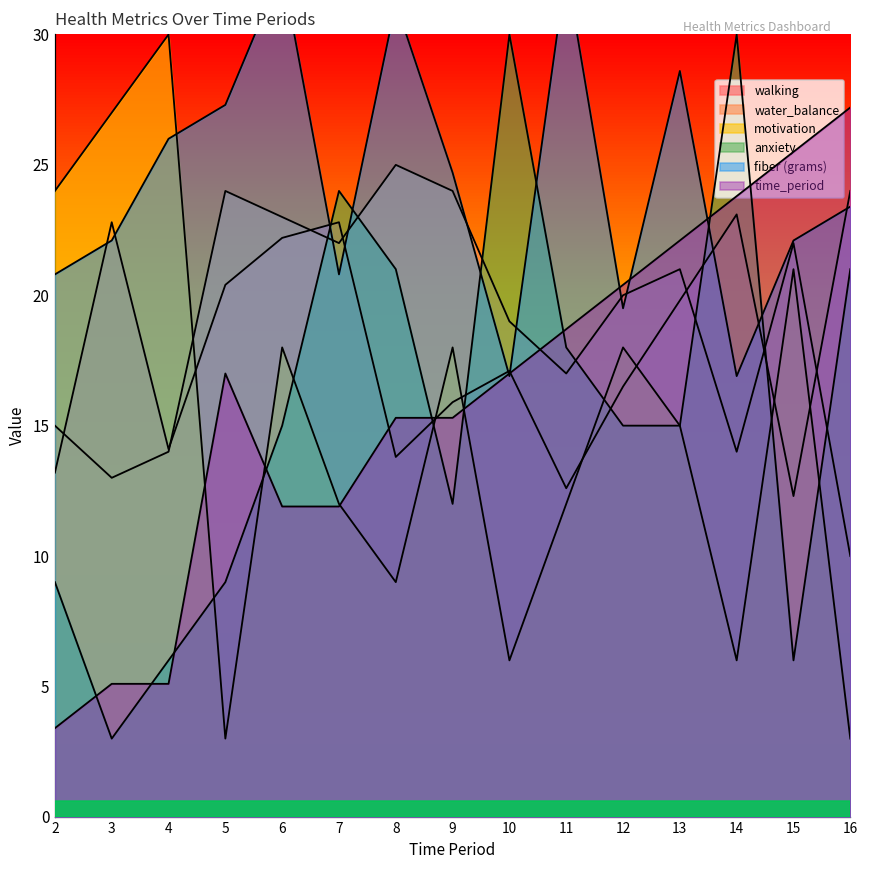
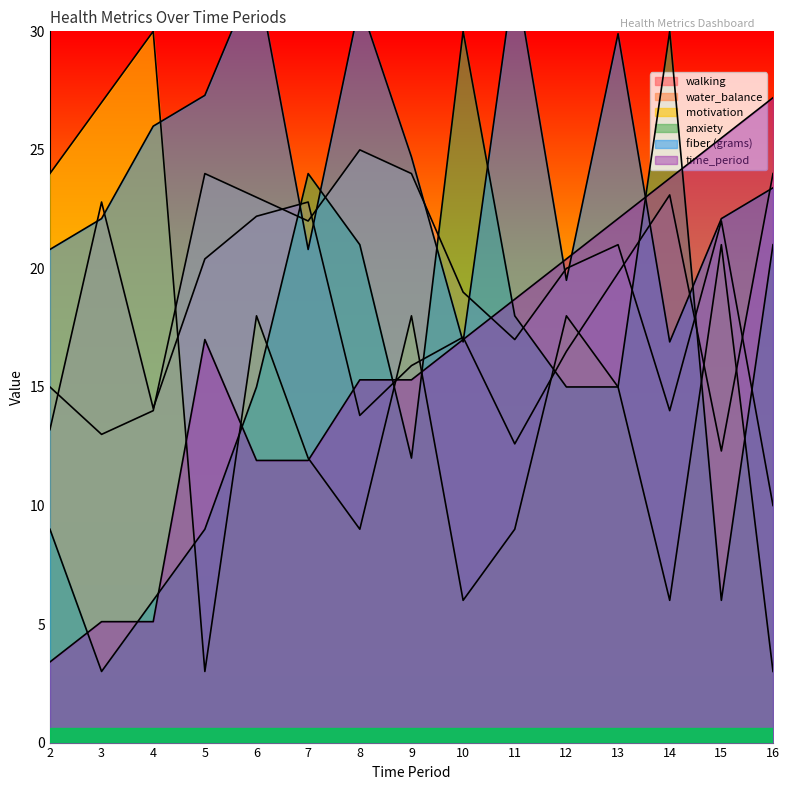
  {
    "motivation": {
      "2": 24.0,
      "3": 27.0,
      "4": 30.0,
      "5": 3.0,
      "6": 18.0,
      "8": 9.0,
      "9": 18.0,
      "10": 6.0,
-     "11": 12.0,
+     "11": 9.0,
      "12": 18.0,
      "14": 6.0,
      "15": 21.0,
      "16": 3.0
    },
    "anxiety": {
      "2": 9.0,
      "3": 3.0,
      "4": 6.0,
      "5": 9.0,
      "6": 15.0,
      "7": 24.0,
      "8": 21.0,
      "9": 12.0,
      "10": 30.0,
      "11": 18.0,
      "12": 15.0,
      "14": 30.0,
      "15": 6.0,
      "16": 21.0
    },
    "fiber (grams)": {
      "2": 20.8,
      "3": 22.1,
      "4": 26.0,
      "5": 27.3,
      "7": 20.8,
      "9": 24.7,
      "12": 19.5,
-     "13": 28.6,
+     "13": 29.9,
      "14": 16.9,
      "16": 23.4
    },
    "time_period": {
      "2": 3.4,
      "3": 5.1,
      "4": 5.1,
      "5": 17.0,
      "6": 11.9,
      "8": 15.3,
      "9": 15.3,
      "11": 18.7,
      "12": 20.4,
      "13": 22.1,
      "14": 23.8,
      "16": 27.2
    }
  }
